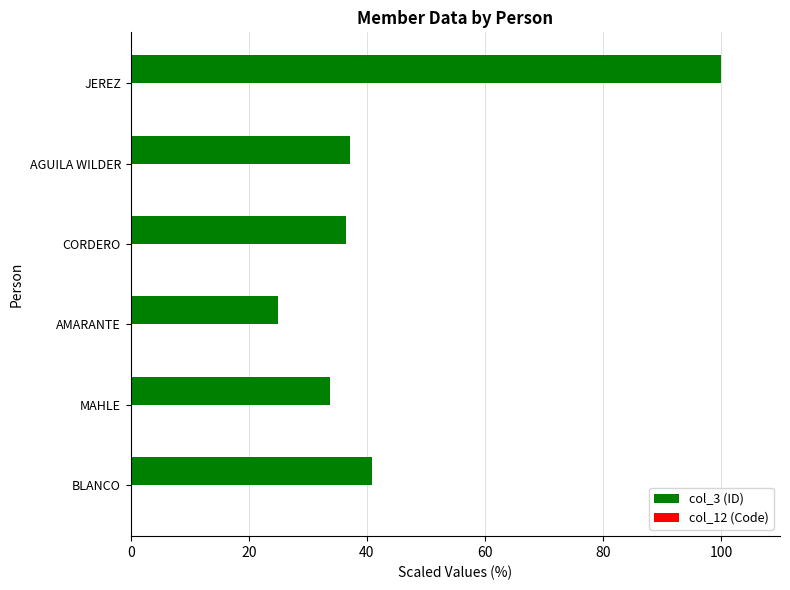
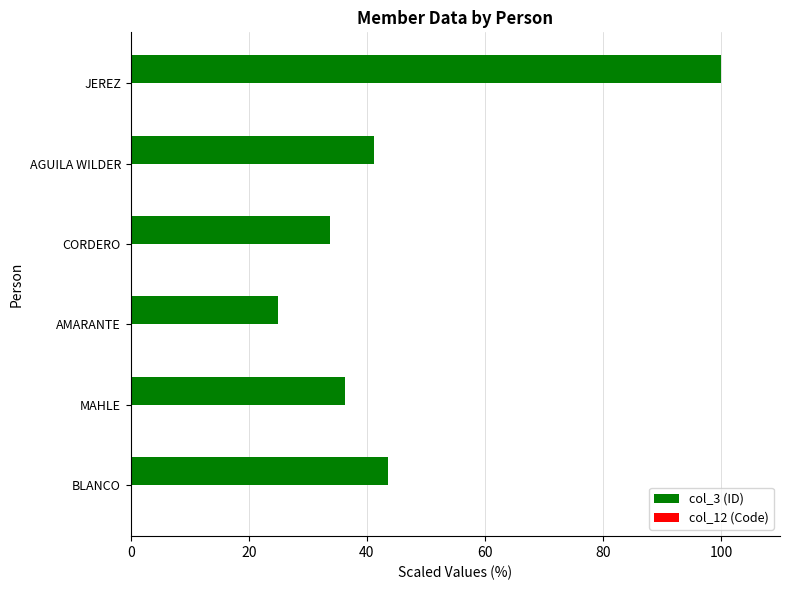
  {
    "col_3 (ID)": {
      "JEREZ": 100,
-     "AGUILA WILDER": 37,
-     "CORDERO": 36,
+     "AGUILA WILDER": 41,
+     "CORDERO": 34,
      "AMARANTE": 25,
-     "MAHLE": 34,
-     "BLANCO": 41
+     "MAHLE": 36,
+     "BLANCO": 44
    }
  }
